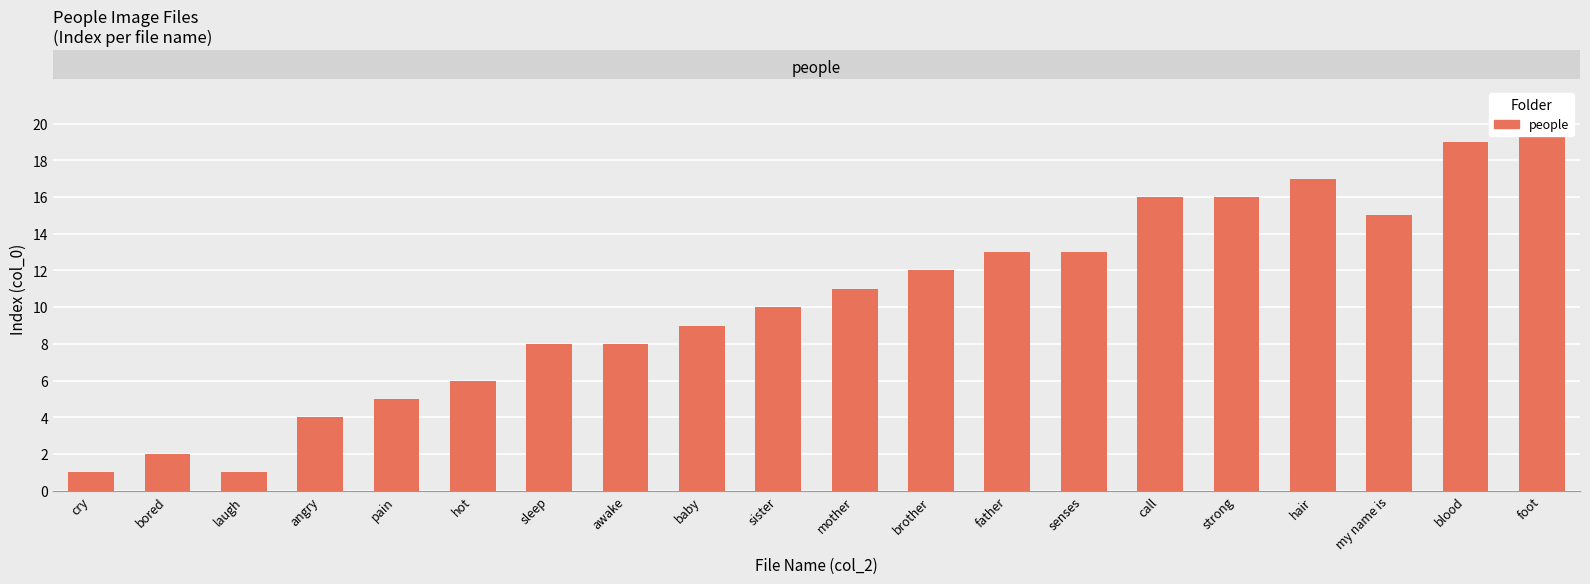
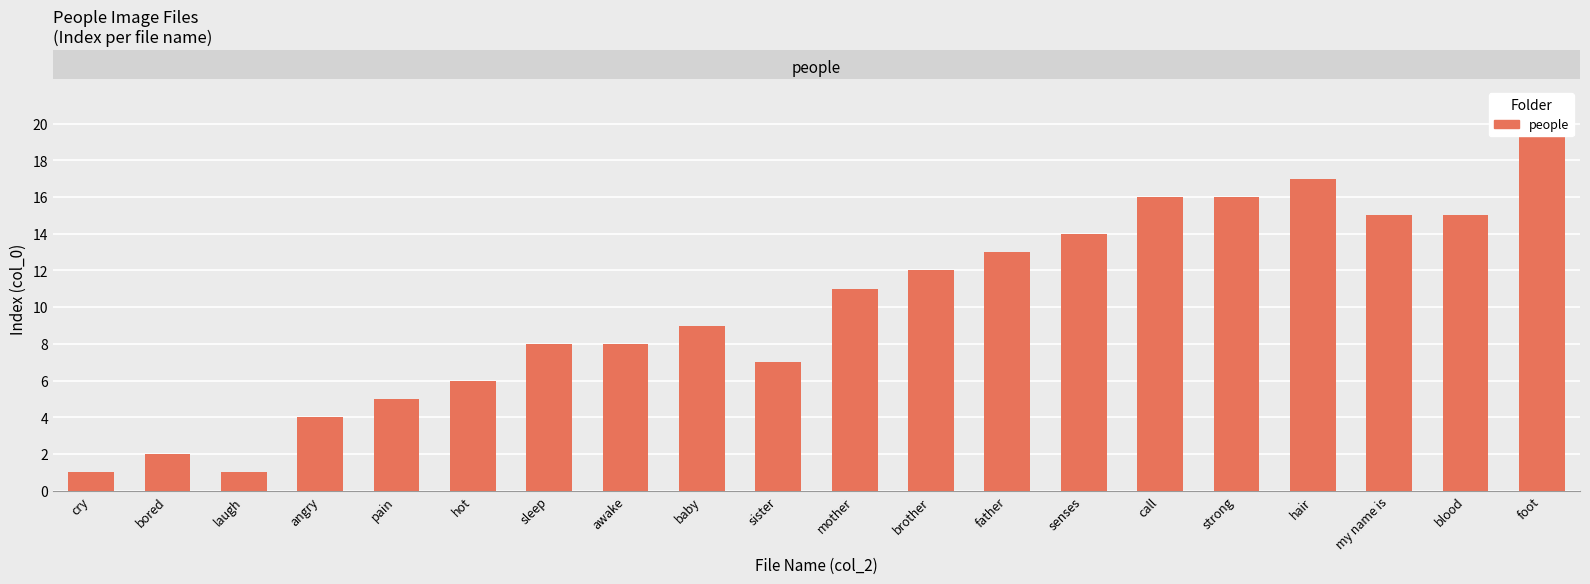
  {
    "cry": 1,
    "bored": 2,
    "laugh": 1,
    "angry": 4,
    "pain": 5,
    "hot": 6,
    "sleep": 8,
    "awake": 8,
    "baby": 9,
-   "sister": 10,
+   "sister": 7,
    "mother": 11,
    "brother": 12,
    "father": 13,
-   "senses": 13,
+   "senses": 14,
    "call": 16,
    "strong": 16,
    "hair": 17,
    "my name is": 15,
-   "blood": 19
+   "blood": 15
  }
